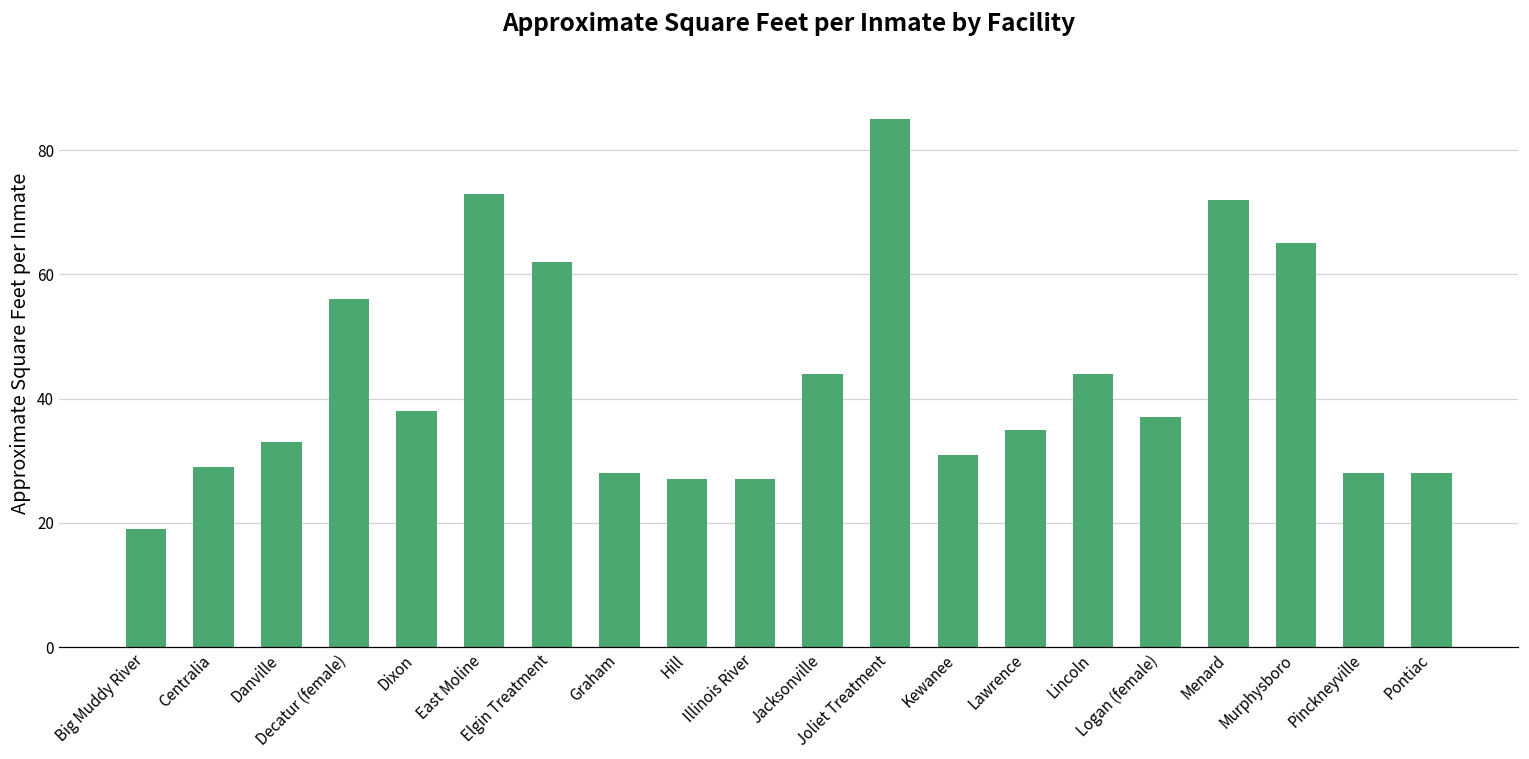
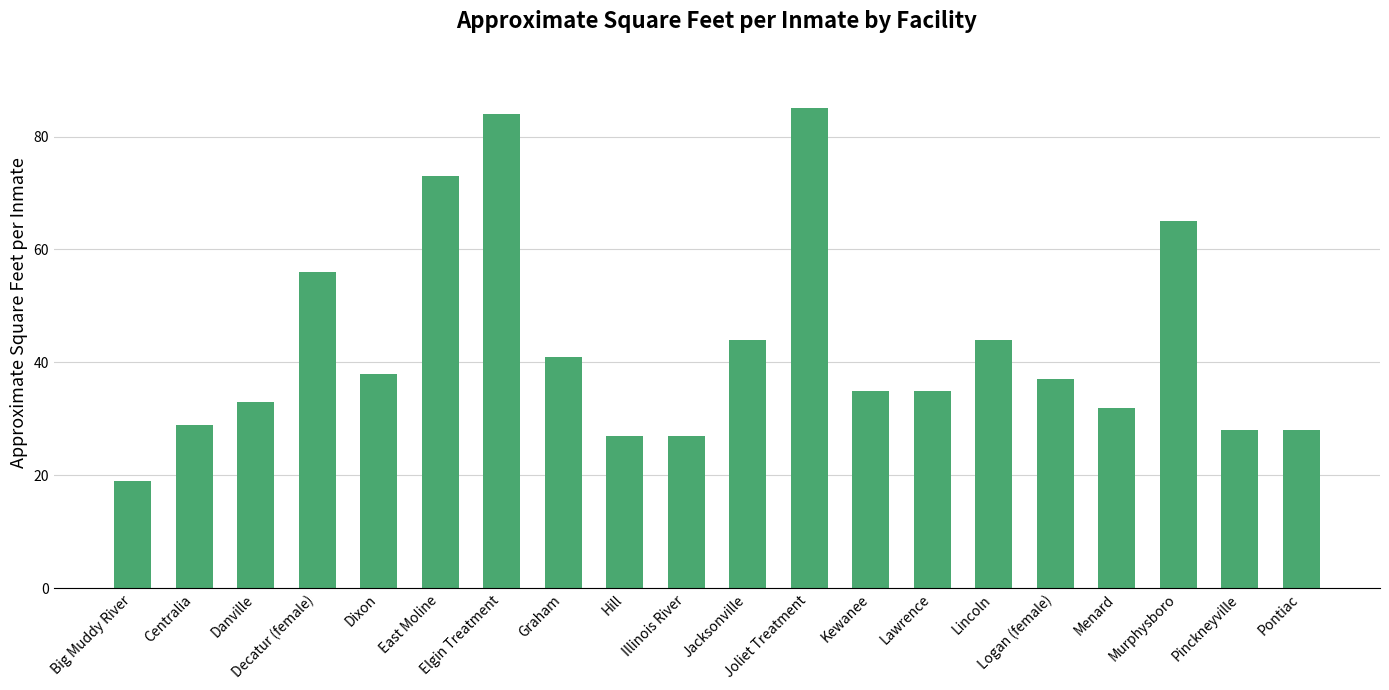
  {
    "Big Muddy River": 19,
    "Centralia": 29,
    "Danville": 33,
    "Decatur (female)": 56,
    "Dixon": 38,
    "East Moline": 73,
-   "Elgin Treatment": 62,
-   "Graham": 28,
+   "Elgin Treatment": 84,
+   "Graham": 41,
    "Hill": 27,
    "Illinois River": 27,
    "Jacksonville": 44,
    "Joliet Treatment": 85,
-   "Kewanee": 31,
+   "Kewanee": 35,
    "Lawrence": 35,
    "Lincoln": 44,
    "Logan (female)": 37,
-   "Menard": 72,
+   "Menard": 32,
    "Murphysboro": 65,
    "Pinckneyville": 28,
    "Pontiac": 28
  }
